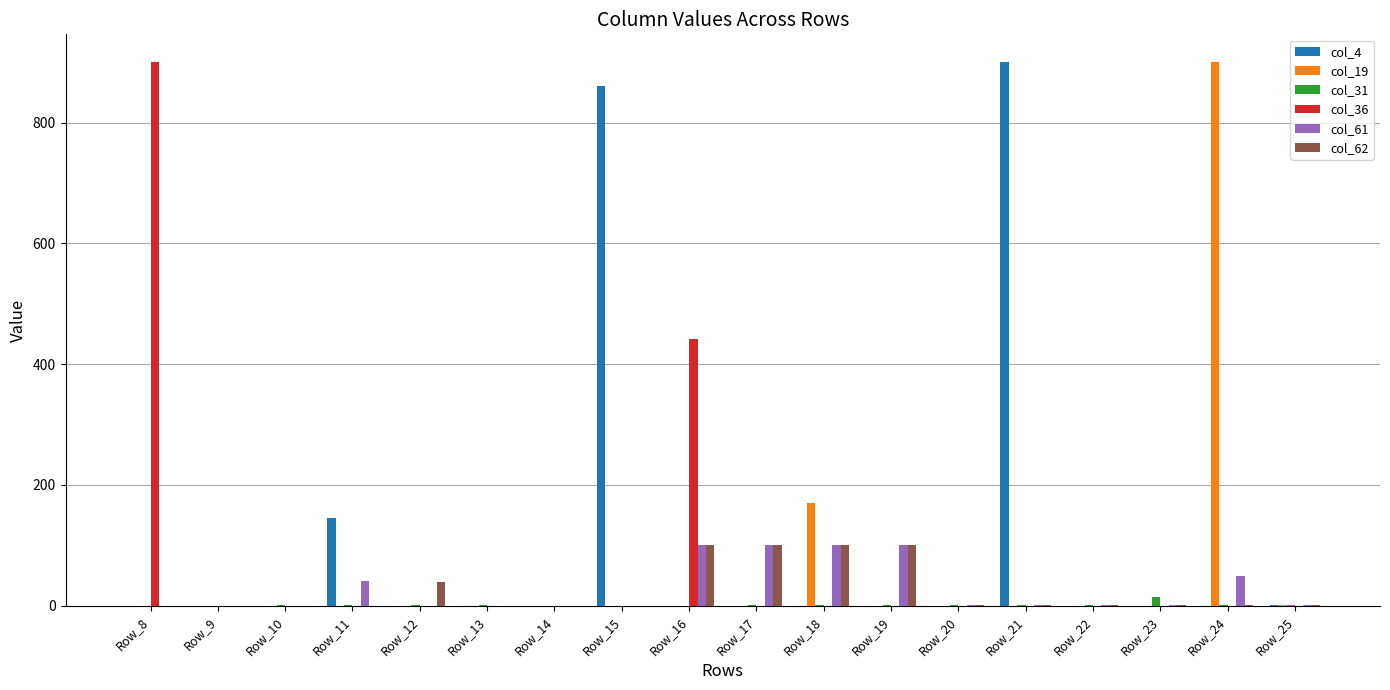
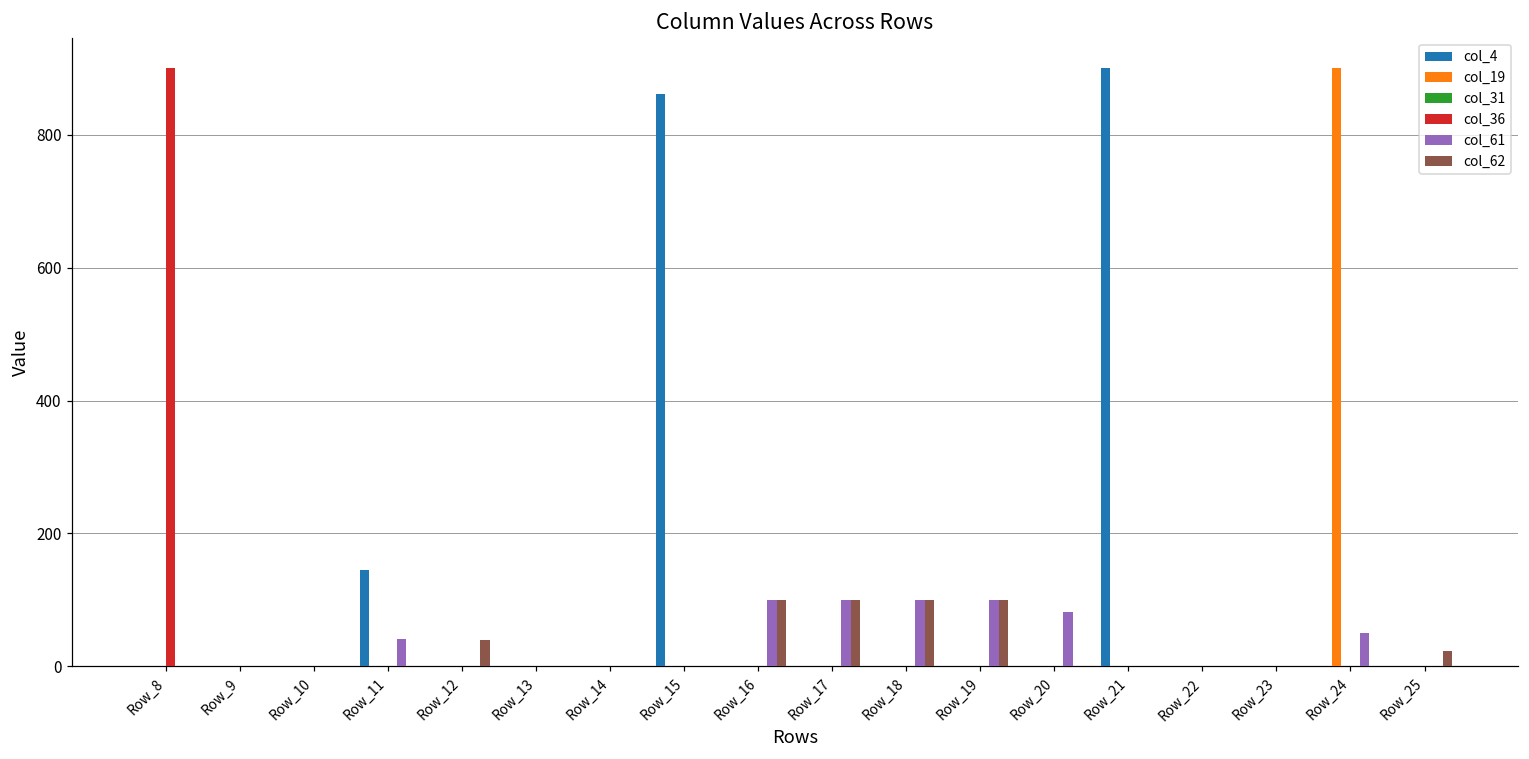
  {
    "col_4": {
      "Row_8": 0,
      "Row_9": 0,
      "Row_10": 0,
      "Row_11": 150,
      "Row_12": 0,
      "Row_13": 0,
      "Row_14": 0,
      "Row_15": 860,
      "Row_16": 0,
      "Row_17": 0,
      "Row_18": 0,
      "Row_19": 0,
      "Row_20": 0,
      "Row_21": 900,
      "Row_22": 0,
      "Row_23": 0,
      "Row_24": 0
    },
    "col_19": {
      "Row_8": 0,
      "Row_9": 0,
      "Row_10": 0,
      "Row_11": 0,
      "Row_12": 0,
      "Row_13": 0,
      "Row_14": 0,
      "Row_15": 0,
      "Row_16": 0,
      "Row_17": 0,
-     "Row_18": 170,
+     "Row_18": 0,
      "Row_19": 0,
      "Row_20": 0,
      "Row_21": 0,
      "Row_22": 0,
      "Row_23": 0,
      "Row_24": 900
    },
    "col_31": {
      "Row_8": 0,
      "Row_9": 0,
      "Row_14": 0,
      "Row_15": 0,
      "Row_16": 0,
-     "Row_23": 20
+     "Row_23": 0
    },
    "col_36": {
      "Row_8": 900,
      "Row_9": 0,
      "Row_10": 0,
      "Row_11": 0,
      "Row_12": 0,
      "Row_13": 0,
      "Row_14": 0,
      "Row_15": 0,
-     "Row_16": 440,
+     "Row_16": 0,
      "Row_17": 0,
      "Row_18": 0,
      "Row_19": 0,
      "Row_20": 0,
      "Row_21": 0,
      "Row_22": 0,
      "Row_23": 0,
      "Row_24": 0,
      "Row_25": 0
    },
    "col_61": {
      "Row_8": 0,
      "Row_9": 0,
      "Row_10": 0,
      "Row_11": 40,
      "Row_12": 0,
      "Row_13": 0,
      "Row_14": 0,
      "Row_15": 0,
      "Row_16": 100,
      "Row_17": 100,
      "Row_18": 100,
      "Row_19": 100,
-     "Row_20": 0,
+     "Row_20": 80,
      "Row_24": 50
    },
    "col_62": {
      "Row_8": 0,
      "Row_9": 0,
      "Row_10": 0,
      "Row_11": 0,
      "Row_12": 40,
      "Row_13": 0,
      "Row_14": 0,
      "Row_15": 0,
      "Row_16": 100,
      "Row_17": 100,
      "Row_18": 100,
      "Row_19": 100,
-     "Row_25": 0
+     "Row_25": 20
    }
  }
